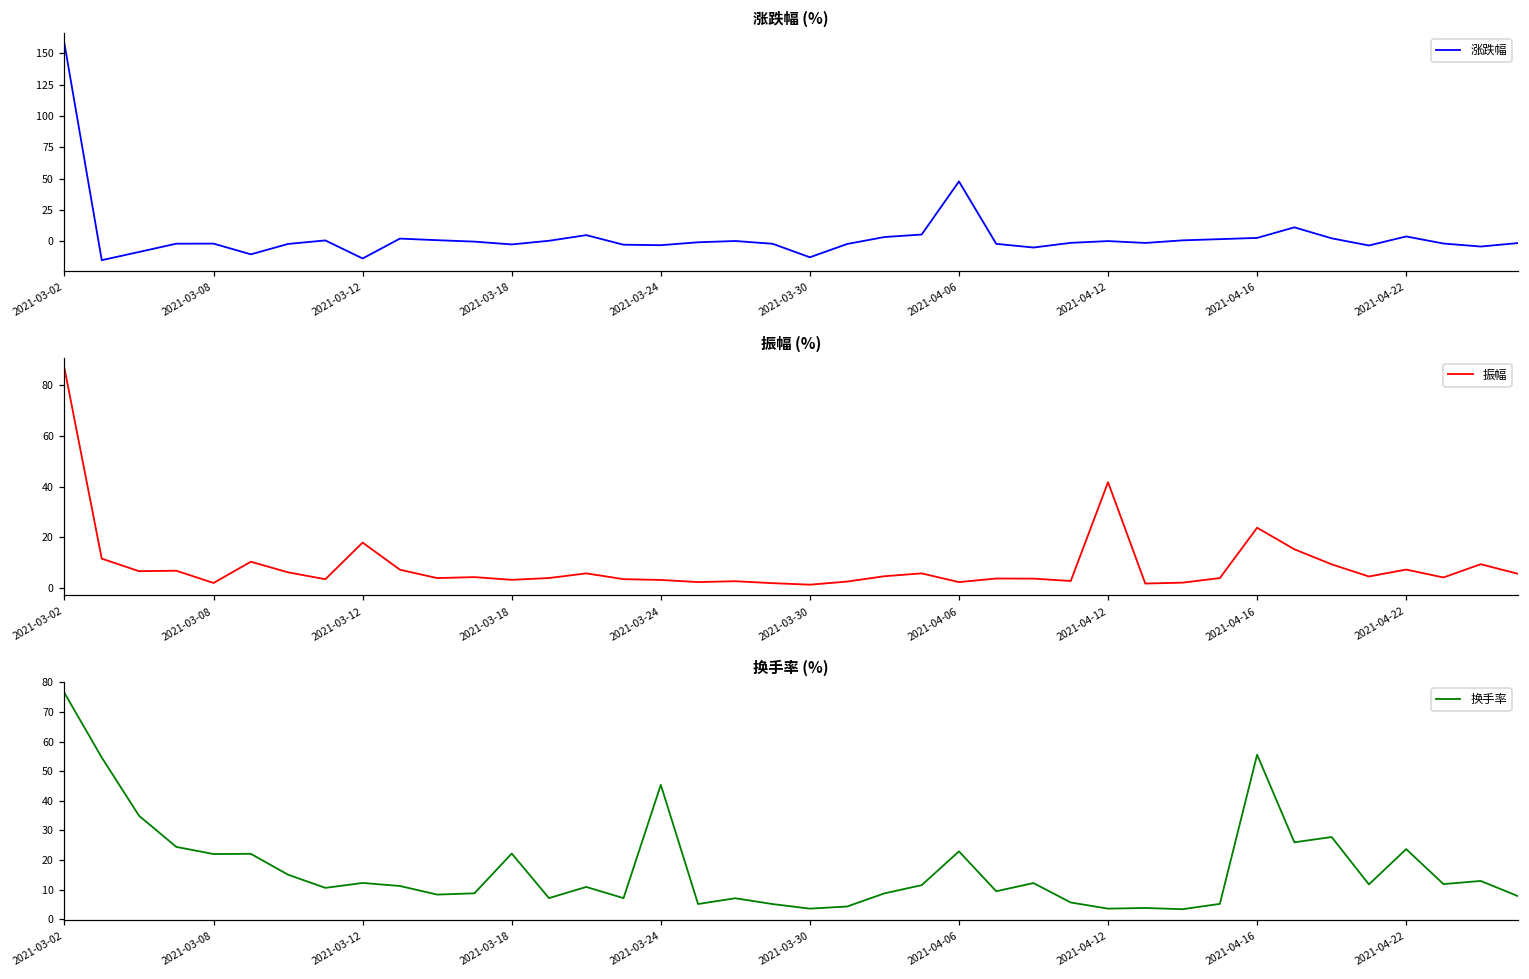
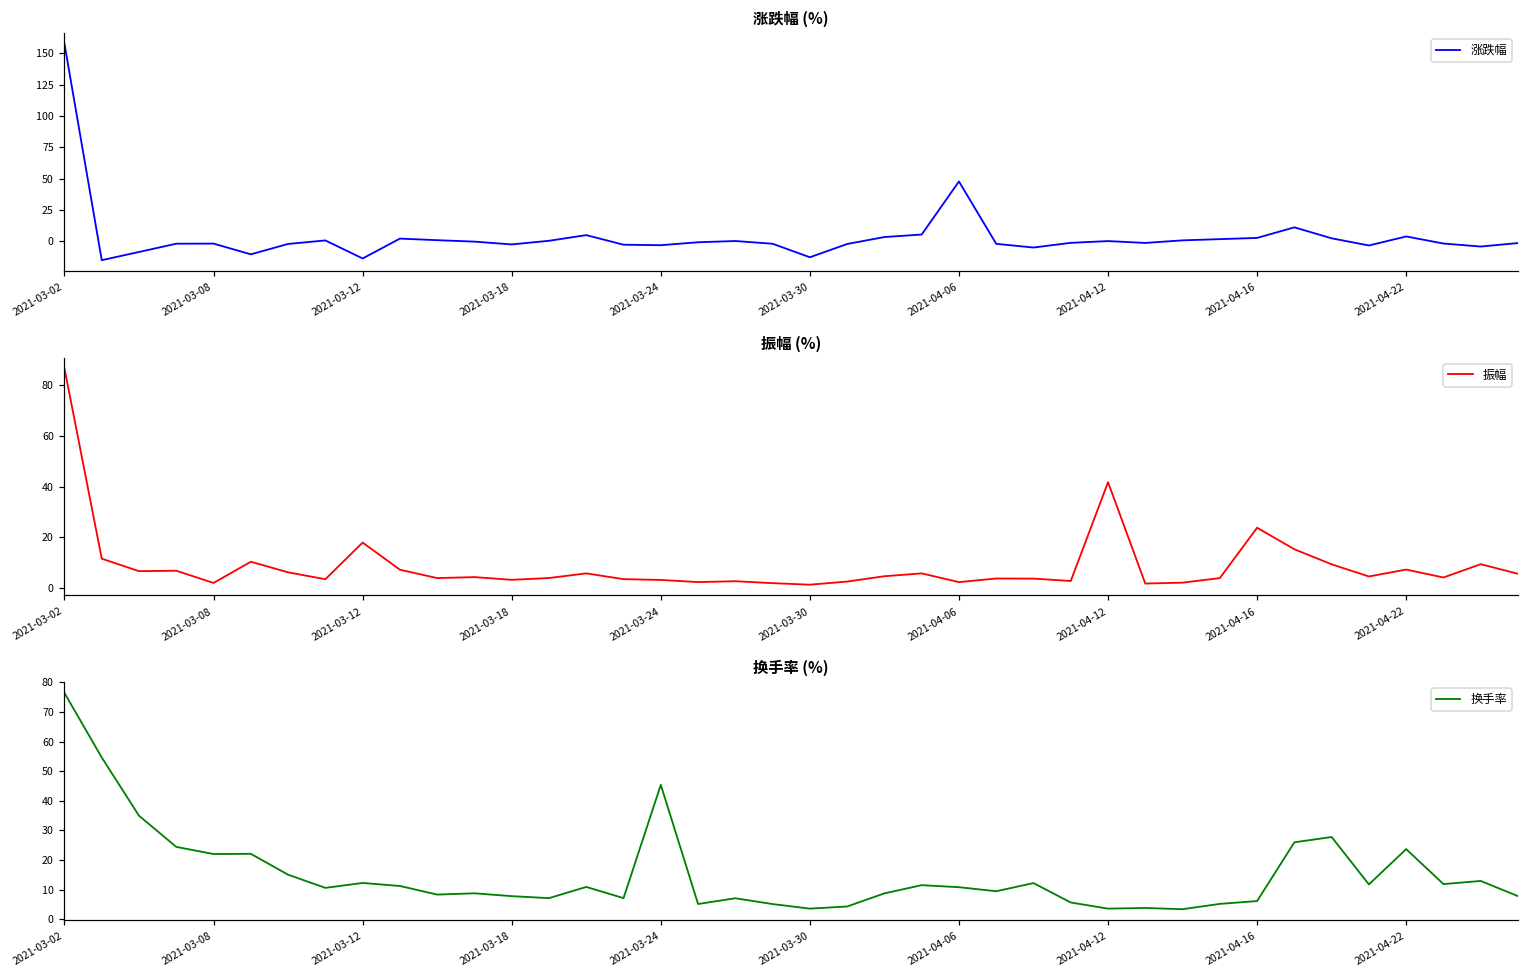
  {
    "涨跌幅 (%)": {
      "2021-03-02": 157,
      "2021-03-08": -2,
      "2021-03-12": -14,
      "2021-03-18": -3,
      "2021-03-24": -3,
      "2021-03-30": -13,
      "2021-04-06": 48,
      "2021-04-12": 0,
      "2021-04-16": 3,
      "2021-04-22": 4
    },
    "振幅 (%)": {
      "2021-03-02": 87,
      "2021-03-08": 2,
      "2021-03-12": 18,
      "2021-03-18": 3,
      "2021-03-24": 3,
      "2021-03-30": 1,
      "2021-04-06": 2,
      "2021-04-12": 42,
      "2021-04-16": 24,
      "2021-04-22": 7
    },
    "换手率 (%)": {
      "2021-03-02": 76,
      "2021-03-08": 22,
      "2021-03-12": 12,
-     "2021-03-18": 22,
+     "2021-03-18": 8,
      "2021-03-24": 45,
      "2021-03-30": 4,
-     "2021-04-06": 23,
+     "2021-04-06": 11,
      "2021-04-12": 4,
-     "2021-04-16": 56,
+     "2021-04-16": 6,
      "2021-04-22": 24
    }
  }
